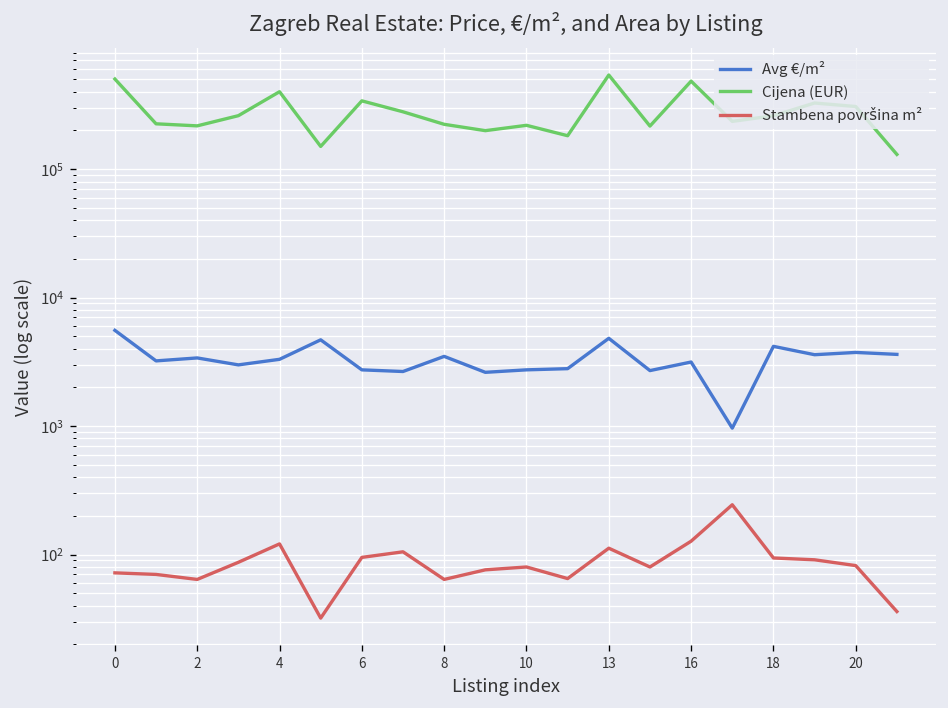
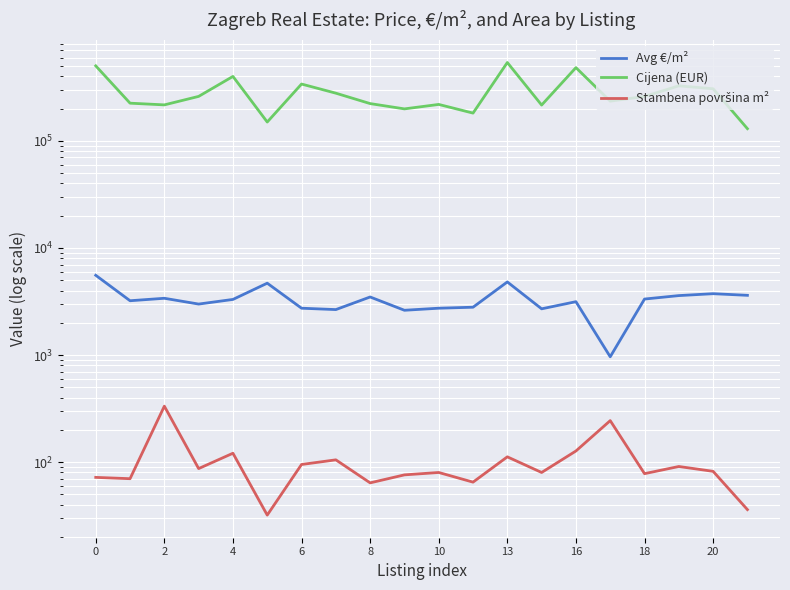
  {
    "Avg €/m²": {
      "0": 6000,
      "2": 3400,
      "4": 3300,
      "6": 2700,
      "8": 3500,
      "10": 2700,
      "13": 5000,
      "16": 3100,
-     "18": 4200,
+     "18": 3300,
      "20": 3700
    },
    "Cijena (EUR)": {
      "0": 500000,
      "2": 220000,
      "4": 400000,
      "6": 340000,
      "8": 220000,
      "10": 220000,
      "13": 500000,
      "16": 500000
    },
    "Stambena površina m²": {
      "0": 70,
-     "2": 60,
+     "2": 330,
      "4": 120,
      "6": 100,
      "8": 60,
      "10": 80,
      "13": 110,
      "16": 130,
-     "18": 90,
+     "18": 80,
      "20": 80
    }
  }
